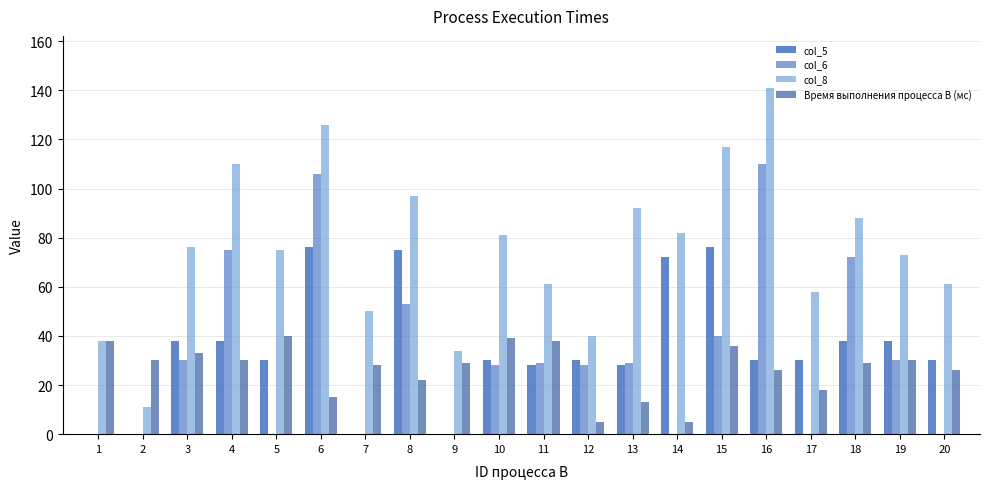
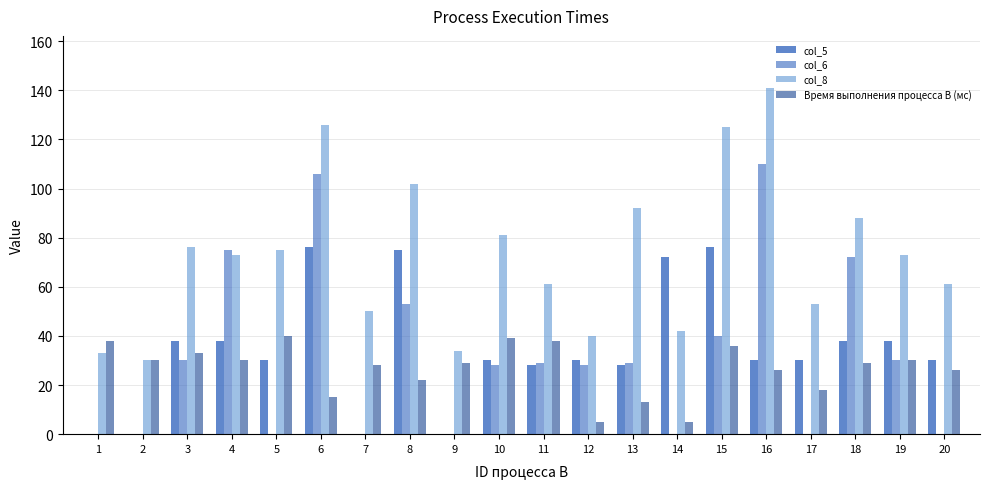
  {
    "col_8": {
-     "1": 38,
-     "2": 11,
+     "1": 33,
+     "2": 30,
      "3": 76,
-     "4": 110,
+     "4": 73,
      "5": 75,
      "6": 126,
      "7": 50,
-     "8": 97,
+     "8": 102,
      "9": 34,
      "10": 81,
      "11": 61,
      "12": 40,
      "13": 92,
-     "14": 82,
-     "15": 117,
+     "14": 42,
+     "15": 125,
      "16": 141,
-     "17": 58,
+     "17": 53,
      "18": 88,
      "19": 73,
      "20": 61
    }
  }
